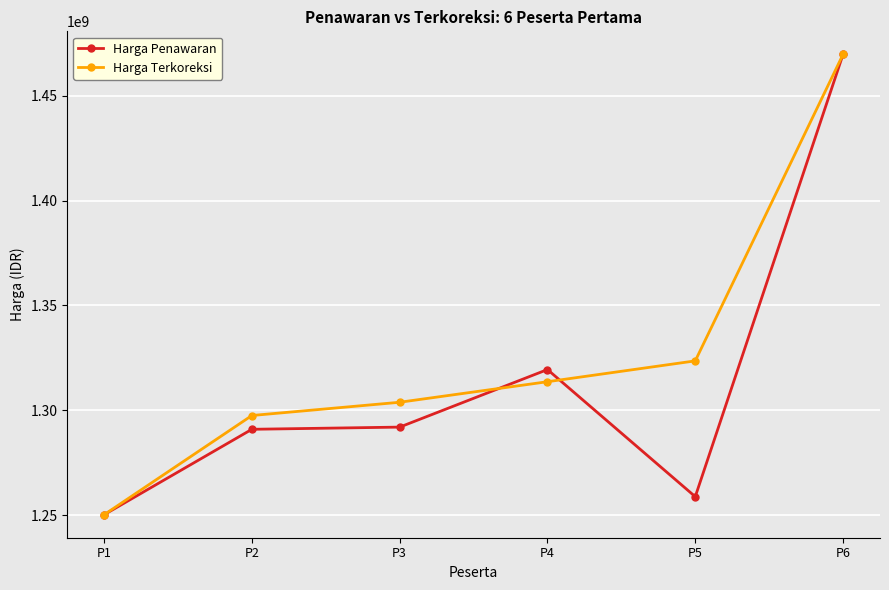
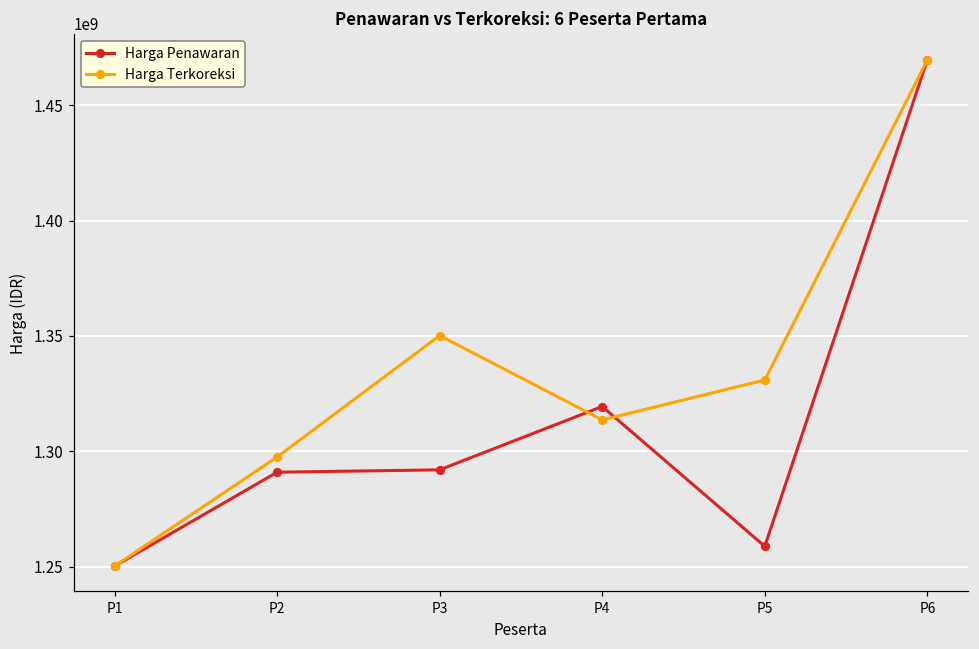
  {
    "Harga Penawaran": {
      "P2": 1291000000,
      "P3": 1292000000,
      "P4": 1319000000,
      "P5": 1259000000
    },
    "Harga Terkoreksi": {
      "P2": 1297000000,
-     "P3": 1304000000,
+     "P3": 1350000000,
      "P4": 1314000000,
-     "P5": 1324000000
+     "P5": 1331000000
    }
  }
